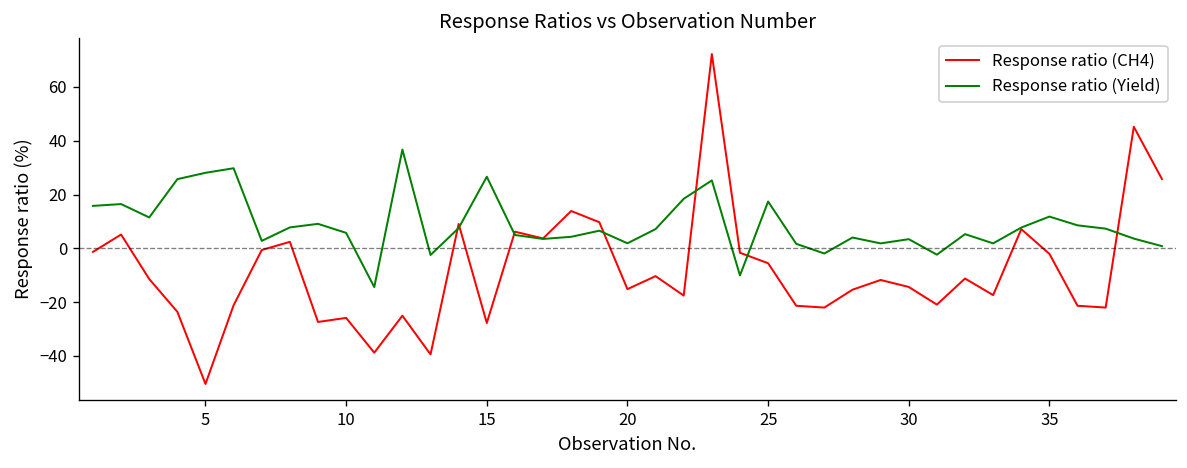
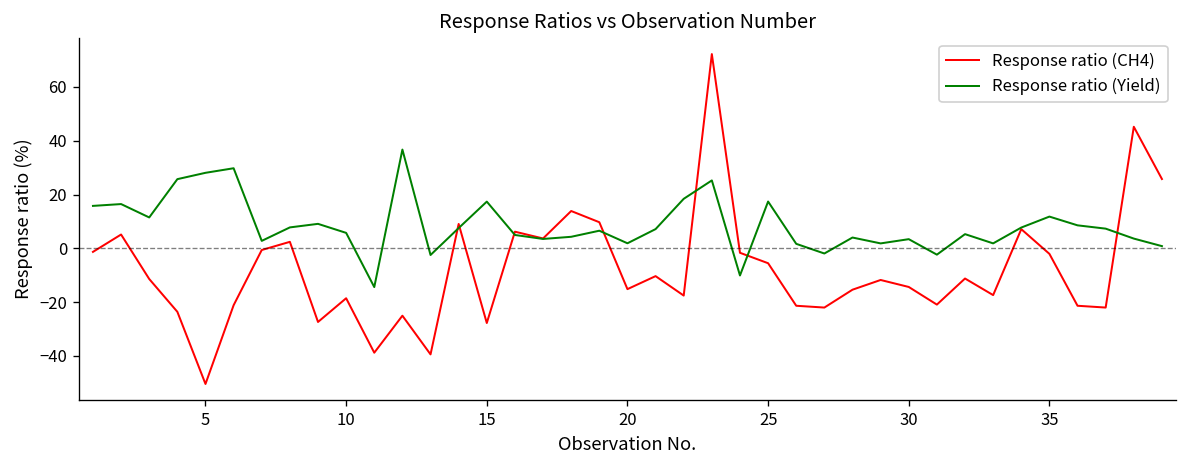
  {
    "Response ratio (CH4)": {
      "5": -50,
-     "10": -26,
+     "10": -19,
      "15": -28,
      "20": -15,
      "25": -6,
      "30": -14,
      "35": -2
    },
    "Response ratio (Yield)": {
      "5": 28,
      "10": 6,
-     "15": 27,
+     "15": 17,
      "20": 2,
      "25": 17,
      "30": 3,
      "35": 12
    }
  }
